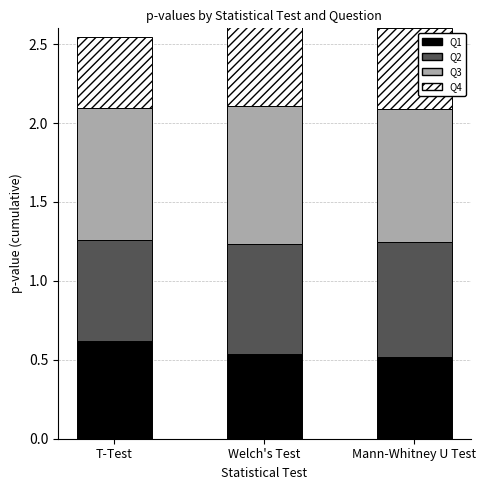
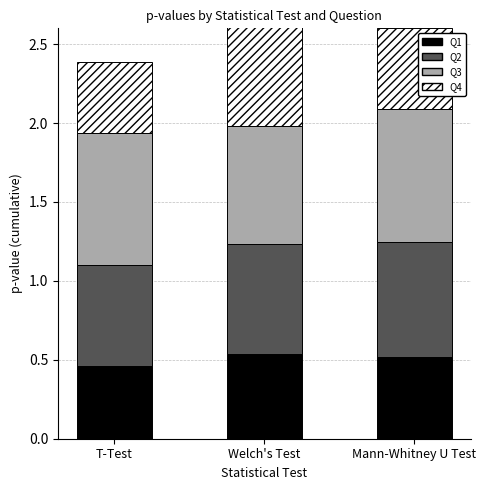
  {
    "Q1": {
-     "T-Test": 0.62,
+     "T-Test": 0.46,
      "Welch's Test": 0.54,
      "Mann-Whitney U Test": 0.52
    },
    "Q2": {
      "T-Test": 0.64,
      "Welch's Test": 0.70,
      "Mann-Whitney U Test": 0.73
    },
    "Q3": {
      "T-Test": 0.84,
-     "Welch's Test": 0.88,
+     "Welch's Test": 0.75,
      "Mann-Whitney U Test": 0.84
    },
    "Q4": {
      "T-Test": 0.45,
      "Mann-Whitney U Test": 0.51
    }
  }
